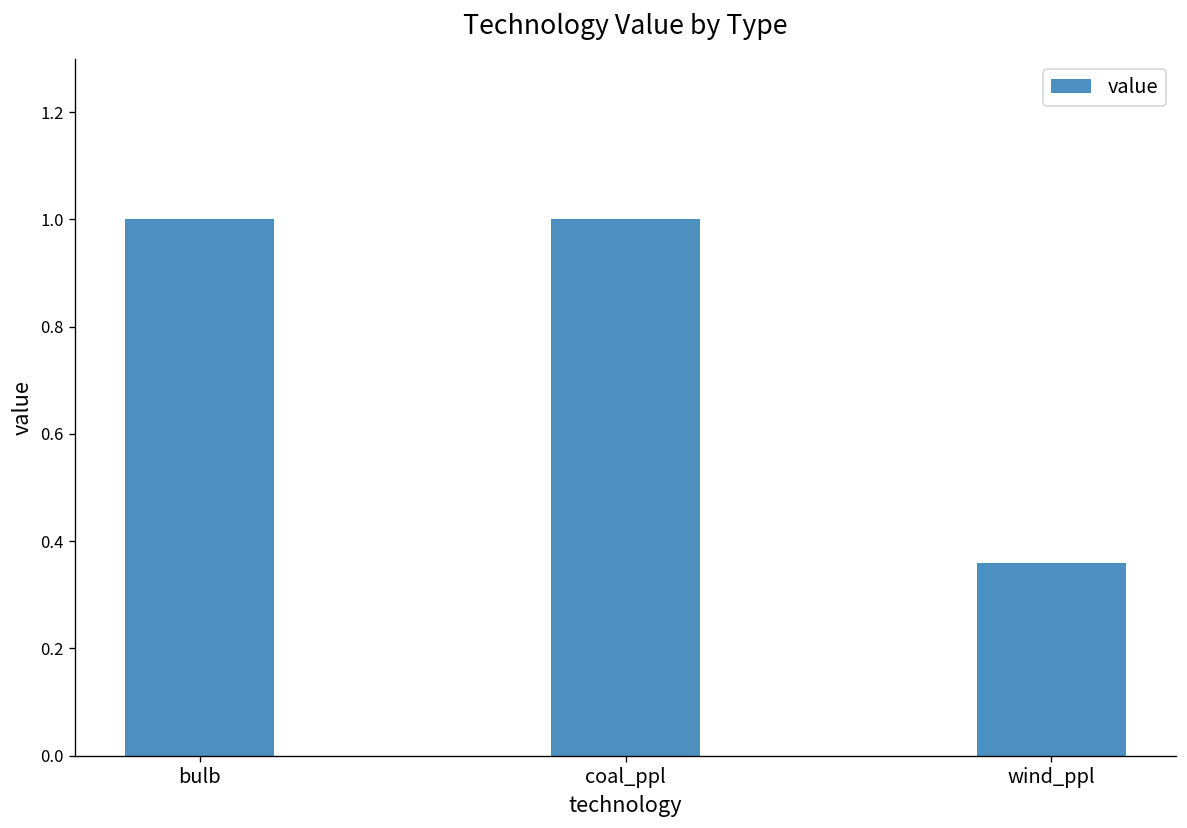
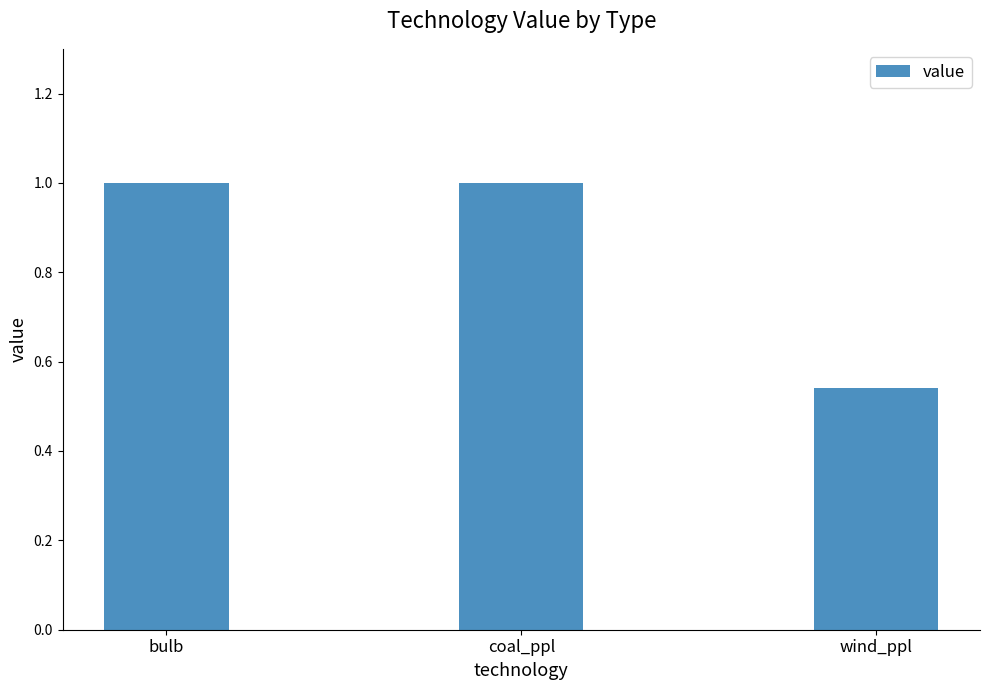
  {
    "bulb": 1.00,
    "coal_ppl": 1.00,
-   "wind_ppl": 0.36
+   "wind_ppl": 0.54
  }
